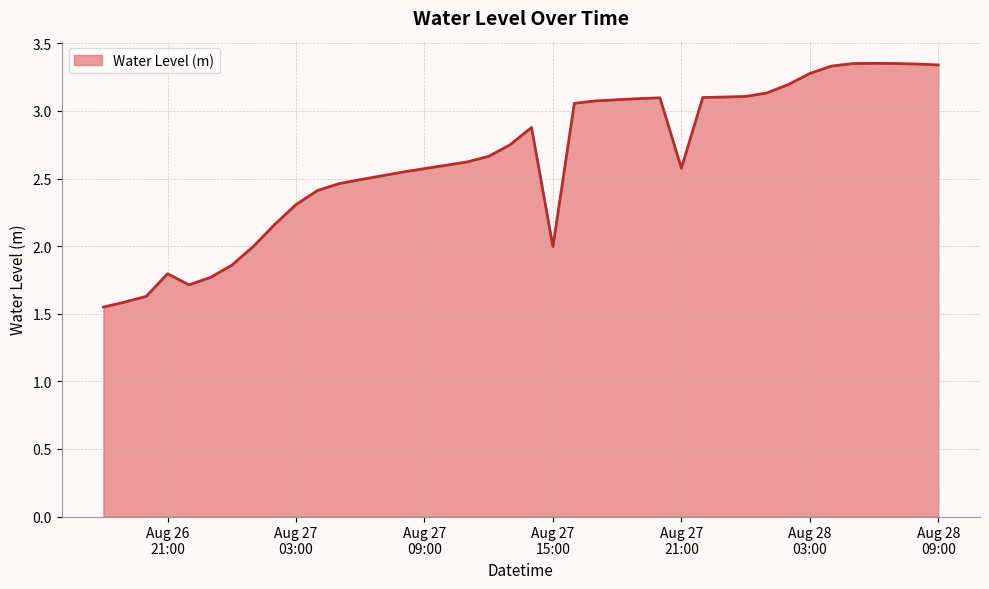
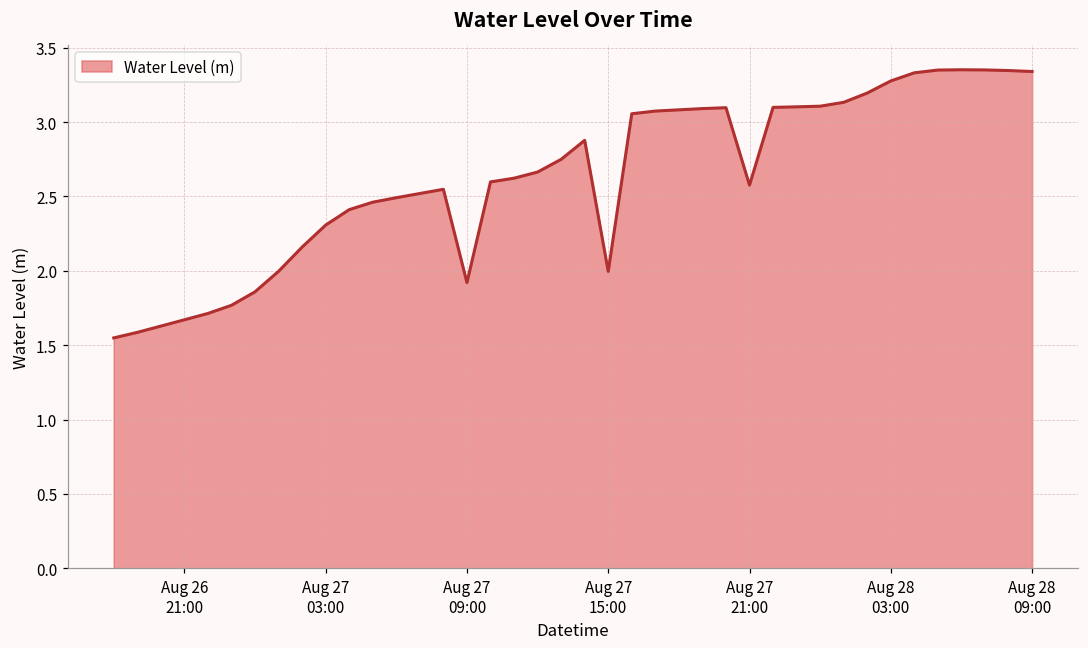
  {
-   "Aug 26 21:00": 1.80,
+   "Aug 26 21:00": 1.67,
    "Aug 27 03:00": 2.31,
-   "Aug 27 09:00": 2.57,
+   "Aug 27 09:00": 1.92,
    "Aug 27 15:00": 2.00,
    "Aug 27 21:00": 2.58,
    "Aug 28 03:00": 3.28,
    "Aug 28 09:00": 3.34
  }
